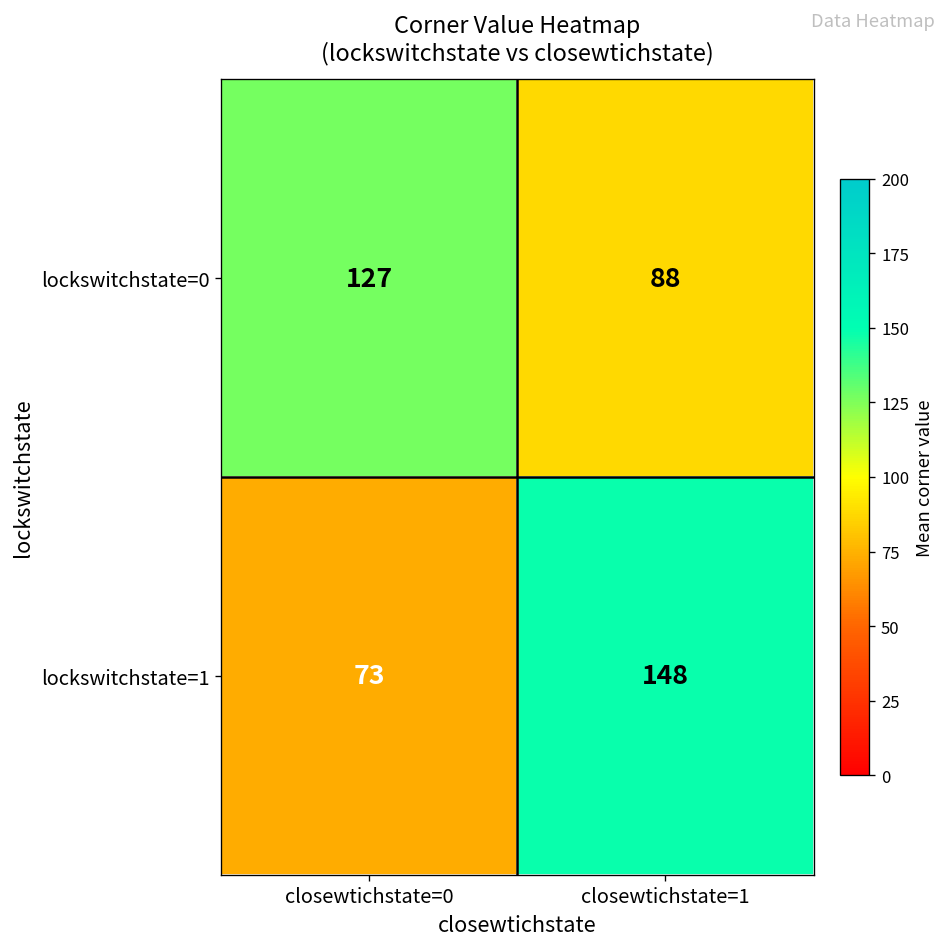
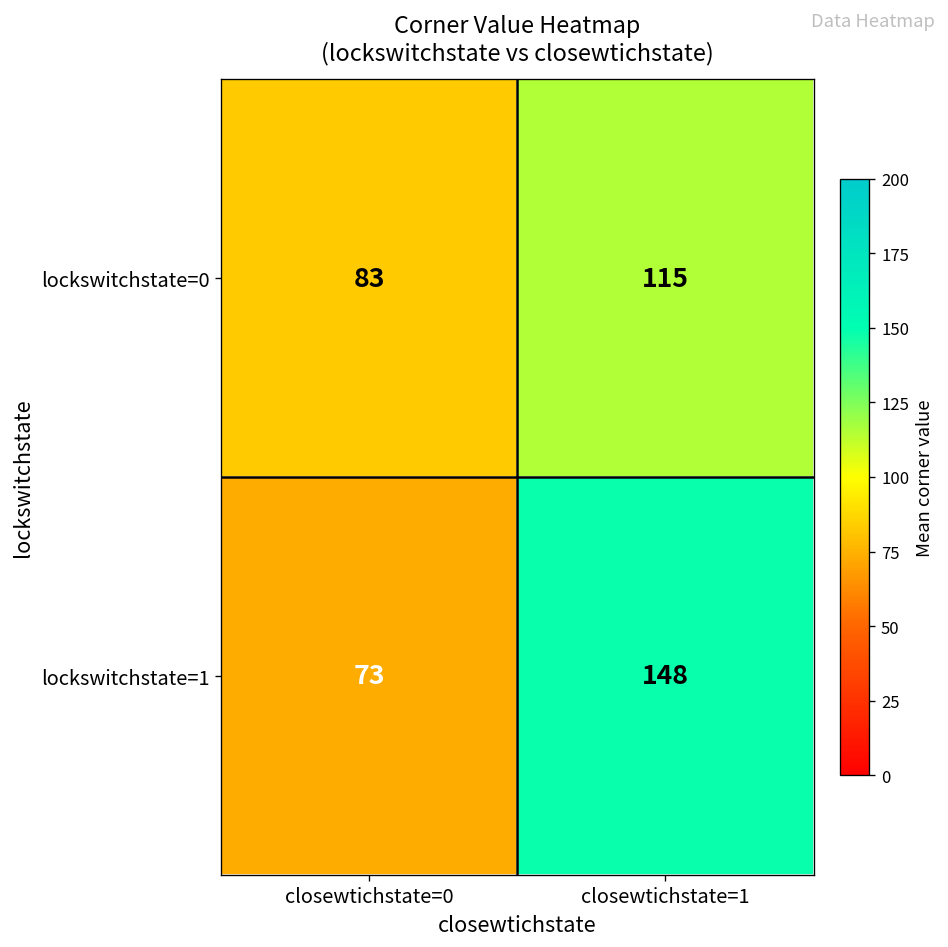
  {
    "lockswitchstate=0": {
-     "closewtichstate=0": 127,
-     "closewtichstate=1": 88
+     "closewtichstate=0": 83,
+     "closewtichstate=1": 115
    },
    "lockswitchstate=1": {
      "closewtichstate=0": 73,
      "closewtichstate=1": 148
    }
  }
